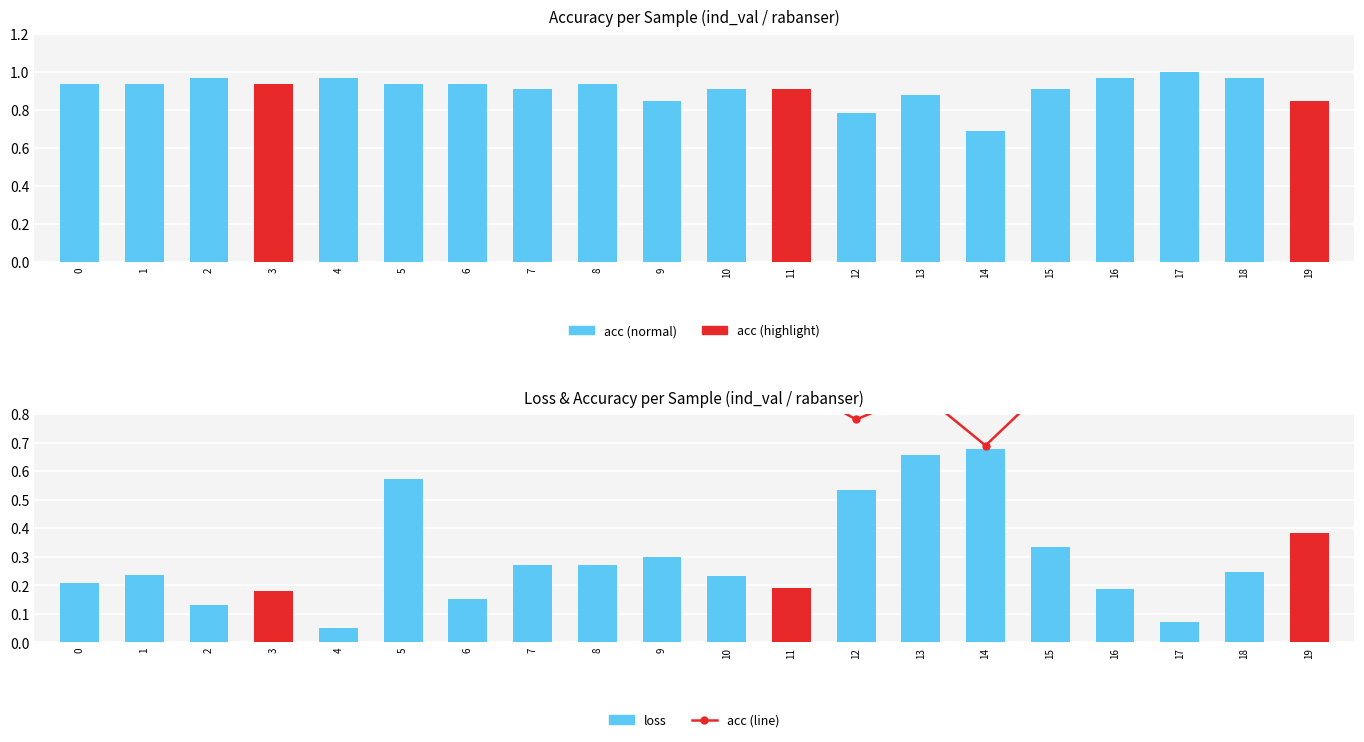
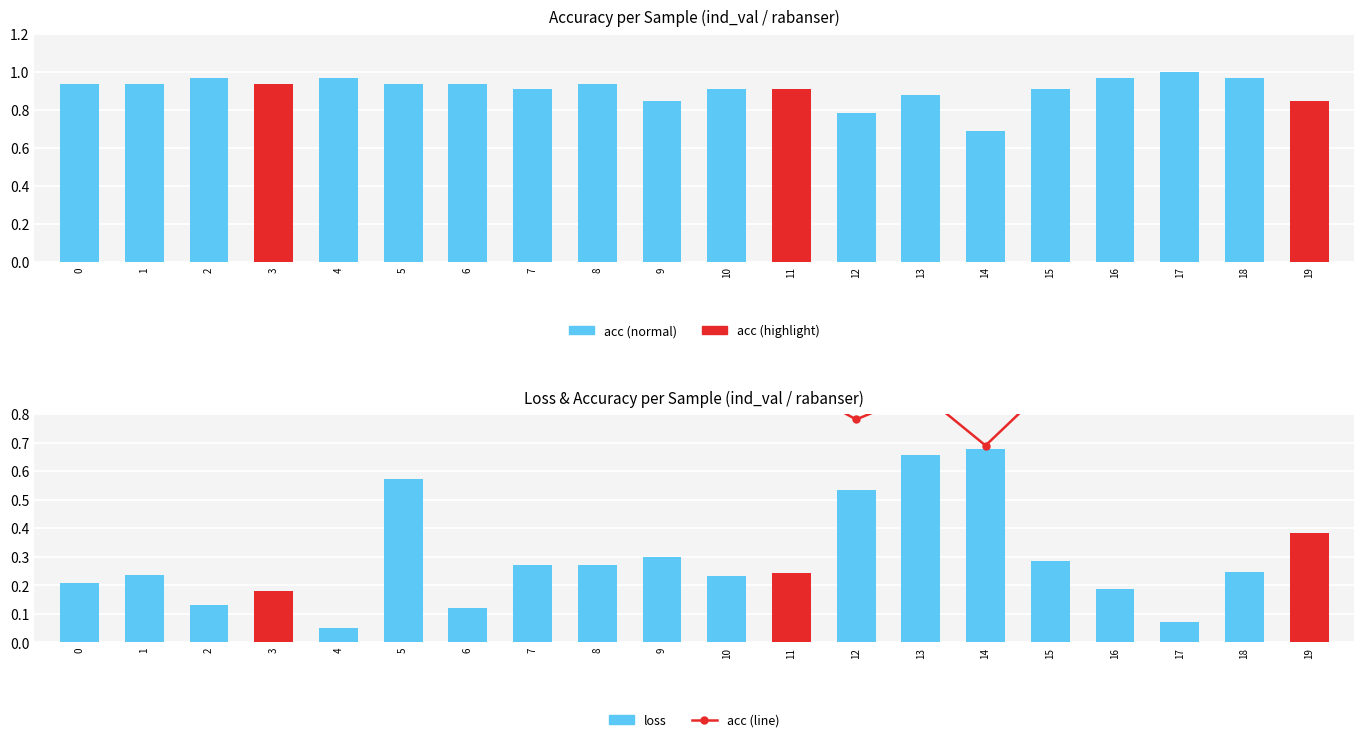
  {
    "Accuracy per Sample (ind_val / rabanser)": {
      "0": 0.94,
      "1": 0.94,
      "2": 0.97,
      "3": 0.94,
      "4": 0.97,
      "5": 0.94,
      "6": 0.94,
      "7": 0.91,
      "8": 0.94,
      "9": 0.84,
      "10": 0.91,
      "11": 0.91,
      "12": 0.78,
      "13": 0.88,
      "14": 0.69,
      "15": 0.91,
      "16": 0.97,
      "17": 1.00,
      "18": 0.97,
      "19": 0.84
    },
    "Loss & Accuracy per Sample (ind_val / rabanser)": {
      "loss": {
        "0": 0.21,
        "1": 0.24,
        "2": 0.13,
        "3": 0.18,
        "4": 0.05,
        "5": 0.57,
-       "6": 0.15,
+       "6": 0.12,
        "7": 0.27,
        "8": 0.27,
        "9": 0.30,
        "10": 0.23,
-       "11": 0.19,
+       "11": 0.24,
        "12": 0.53,
        "13": 0.66,
        "14": 0.68,
-       "15": 0.34,
+       "15": 0.28,
        "16": 0.19,
        "17": 0.07,
        "18": 0.25,
        "19": 0.38
      },
      "acc (line)": {
        "12": 0.78,
        "14": 0.69
      }
    }
  }
